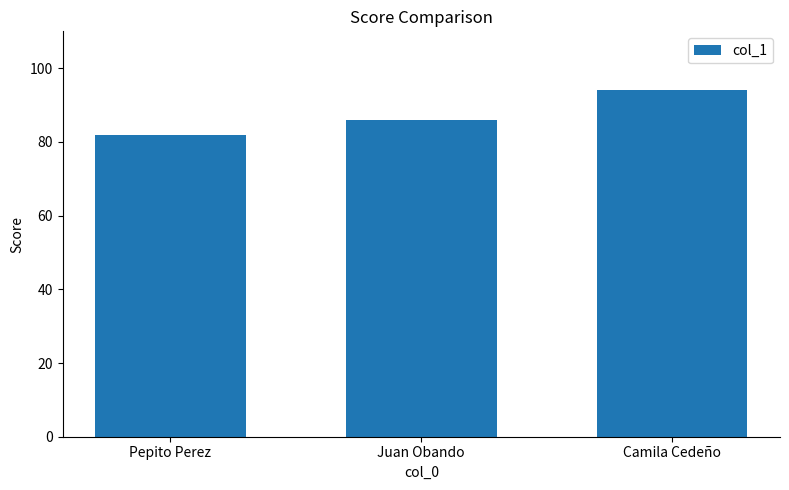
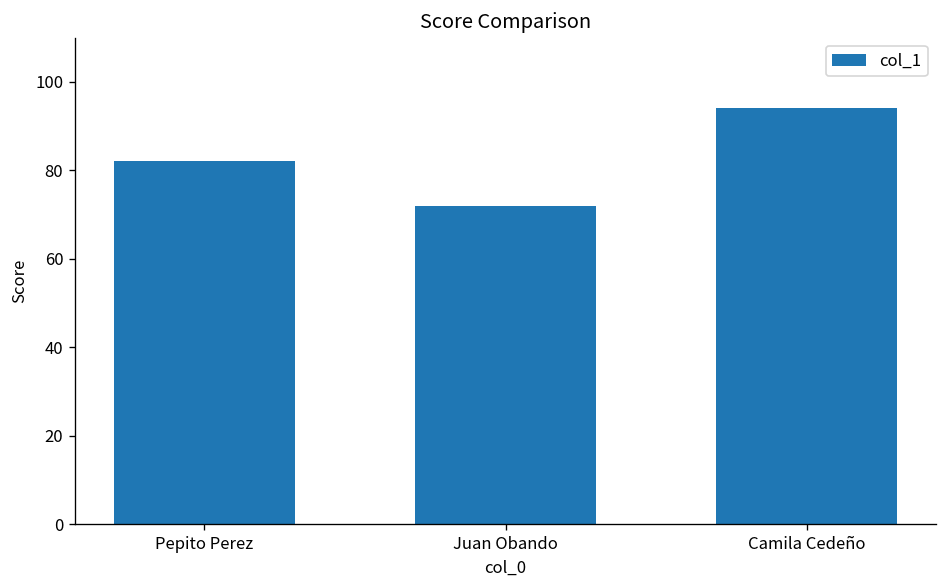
  {
    "Pepito Perez": 82,
-   "Juan Obando": 86,
+   "Juan Obando": 72,
    "Camila Cedeño": 94
  }
